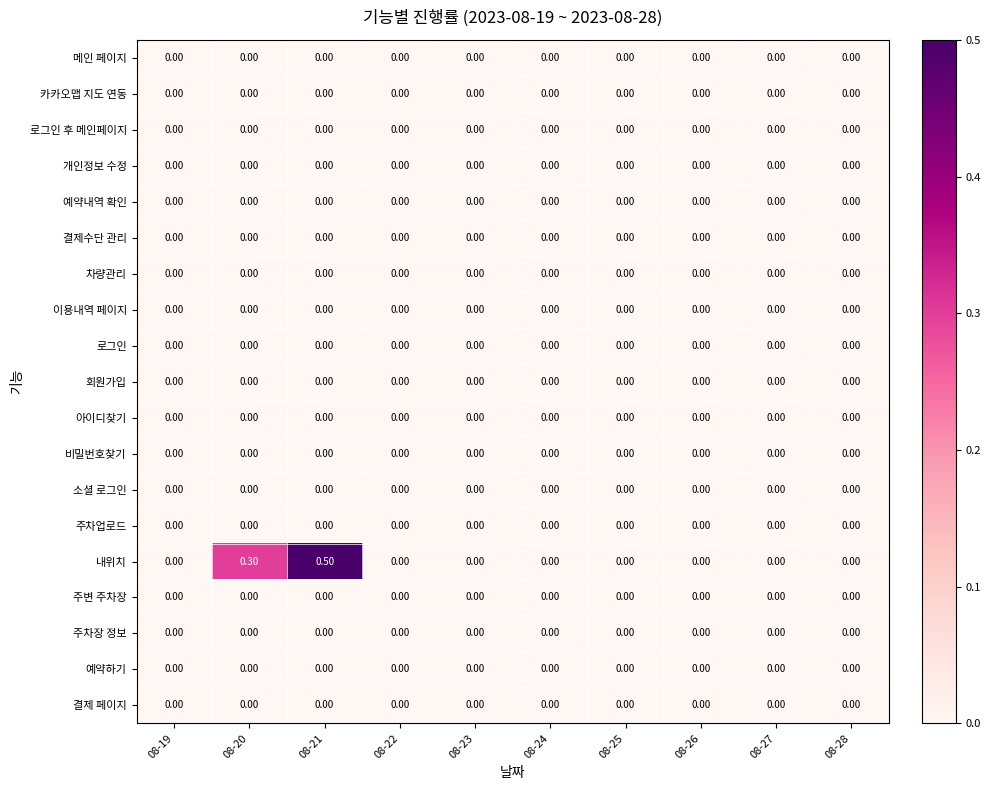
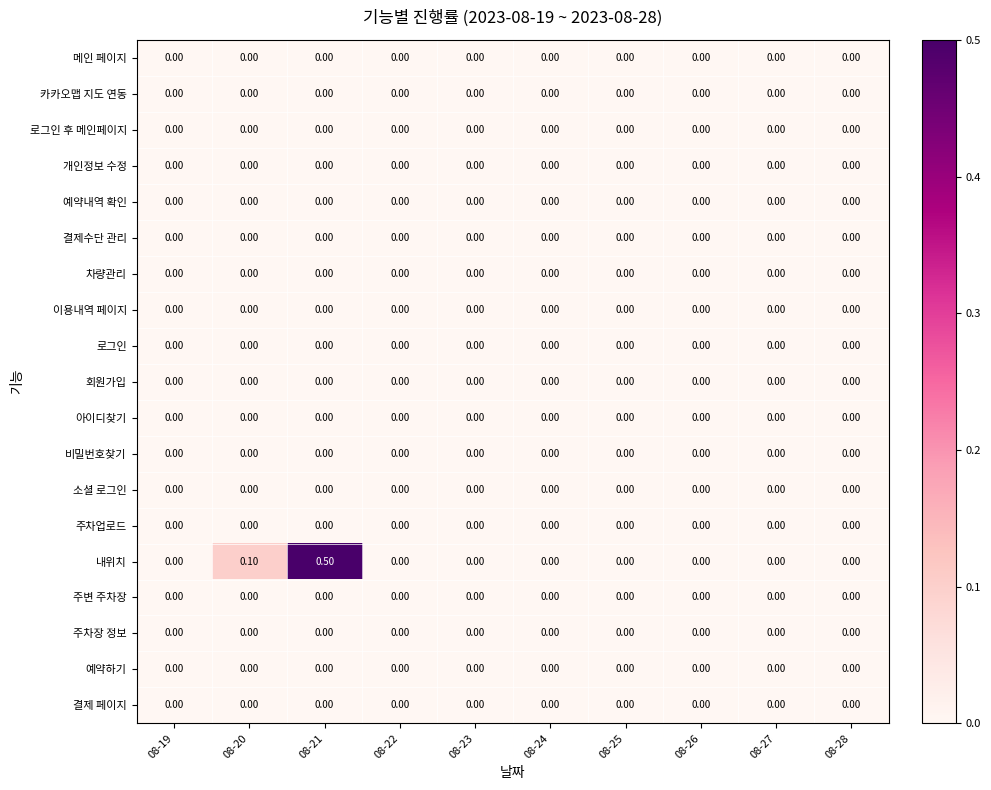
  {
    "메인 페이지": {
      "08-19": 0.00,
      "08-20": 0.00,
      "08-21": 0.00,
      "08-22": 0.00,
      "08-23": 0.00,
      "08-24": 0.00,
      "08-25": 0.00,
      "08-26": 0.00,
      "08-27": 0.00,
      "08-28": 0.00
    },
    "카카오맵 지도 연동": {
      "08-19": 0.00,
      "08-20": 0.00,
      "08-21": 0.00,
      "08-22": 0.00,
      "08-23": 0.00,
      "08-24": 0.00,
      "08-25": 0.00,
      "08-26": 0.00,
      "08-27": 0.00,
      "08-28": 0.00
    },
    "로그인 후 메인페이지": {
      "08-19": 0.00,
      "08-20": 0.00,
      "08-21": 0.00,
      "08-22": 0.00,
      "08-23": 0.00,
      "08-24": 0.00,
      "08-25": 0.00,
      "08-26": 0.00,
      "08-27": 0.00,
      "08-28": 0.00
    },
    "개인정보 수정": {
      "08-19": 0.00,
      "08-20": 0.00,
      "08-21": 0.00,
      "08-22": 0.00,
      "08-23": 0.00,
      "08-24": 0.00,
      "08-25": 0.00,
      "08-26": 0.00,
      "08-27": 0.00,
      "08-28": 0.00
    },
    "예약내역 확인": {
      "08-19": 0.00,
      "08-20": 0.00,
      "08-21": 0.00,
      "08-22": 0.00,
      "08-23": 0.00,
      "08-24": 0.00,
      "08-25": 0.00,
      "08-26": 0.00,
      "08-27": 0.00,
      "08-28": 0.00
    },
    "결제수단 관리": {
      "08-19": 0.00,
      "08-20": 0.00,
      "08-21": 0.00,
      "08-22": 0.00,
      "08-23": 0.00,
      "08-24": 0.00,
      "08-25": 0.00,
      "08-26": 0.00,
      "08-27": 0.00,
      "08-28": 0.00
    },
    "차량관리": {
      "08-19": 0.00,
      "08-20": 0.00,
      "08-21": 0.00,
      "08-22": 0.00,
      "08-23": 0.00,
      "08-24": 0.00,
      "08-25": 0.00,
      "08-26": 0.00,
      "08-27": 0.00,
      "08-28": 0.00
    },
    "이용내역 페이지": {
      "08-19": 0.00,
      "08-20": 0.00,
      "08-21": 0.00,
      "08-22": 0.00,
      "08-23": 0.00,
      "08-24": 0.00,
      "08-25": 0.00,
      "08-26": 0.00,
      "08-27": 0.00,
      "08-28": 0.00
    },
    "로그인": {
      "08-19": 0.00,
      "08-20": 0.00,
      "08-21": 0.00,
      "08-22": 0.00,
      "08-23": 0.00,
      "08-24": 0.00,
      "08-25": 0.00,
      "08-26": 0.00,
      "08-27": 0.00,
      "08-28": 0.00
    },
    "회원가입": {
      "08-19": 0.00,
      "08-20": 0.00,
      "08-21": 0.00,
      "08-22": 0.00,
      "08-23": 0.00,
      "08-24": 0.00,
      "08-25": 0.00,
      "08-26": 0.00,
      "08-27": 0.00,
      "08-28": 0.00
    },
    "아이디찾기": {
      "08-19": 0.00,
      "08-20": 0.00,
      "08-21": 0.00,
      "08-22": 0.00,
      "08-23": 0.00,
      "08-24": 0.00,
      "08-25": 0.00,
      "08-26": 0.00,
      "08-27": 0.00,
      "08-28": 0.00
    },
    "비밀번호찾기": {
      "08-19": 0.00,
      "08-20": 0.00,
      "08-21": 0.00,
      "08-22": 0.00,
      "08-23": 0.00,
      "08-24": 0.00,
      "08-25": 0.00,
      "08-26": 0.00,
      "08-27": 0.00,
      "08-28": 0.00
    },
    "소셜 로그인": {
      "08-19": 0.00,
      "08-20": 0.00,
      "08-21": 0.00,
      "08-22": 0.00,
      "08-23": 0.00,
      "08-24": 0.00,
      "08-25": 0.00,
      "08-26": 0.00,
      "08-27": 0.00,
      "08-28": 0.00
    },
    "주차업로드": {
      "08-19": 0.00,
      "08-20": 0.00,
      "08-21": 0.00,
      "08-22": 0.00,
      "08-23": 0.00,
      "08-24": 0.00,
      "08-25": 0.00,
      "08-26": 0.00,
      "08-27": 0.00,
      "08-28": 0.00
    },
    "내위치": {
      "08-19": 0.00,
-     "08-20": 0.30,
+     "08-20": 0.10,
      "08-21": 0.50,
      "08-22": 0.00,
      "08-23": 0.00,
      "08-24": 0.00,
      "08-25": 0.00,
      "08-26": 0.00,
      "08-27": 0.00,
      "08-28": 0.00
    },
    "주변 주차장": {
      "08-19": 0.00,
      "08-20": 0.00,
      "08-21": 0.00,
      "08-22": 0.00,
      "08-23": 0.00,
      "08-24": 0.00,
      "08-25": 0.00,
      "08-26": 0.00,
      "08-27": 0.00,
      "08-28": 0.00
    },
    "주차장 정보": {
      "08-19": 0.00,
      "08-20": 0.00,
      "08-21": 0.00,
      "08-22": 0.00,
      "08-23": 0.00,
      "08-24": 0.00,
      "08-25": 0.00,
      "08-26": 0.00,
      "08-27": 0.00,
      "08-28": 0.00
    },
    "예약하기": {
      "08-19": 0.00,
      "08-20": 0.00,
      "08-21": 0.00,
      "08-22": 0.00,
      "08-23": 0.00,
      "08-24": 0.00,
      "08-25": 0.00,
      "08-26": 0.00,
      "08-27": 0.00,
      "08-28": 0.00
    },
    "결제 페이지": {
      "08-19": 0.00,
      "08-20": 0.00,
      "08-21": 0.00,
      "08-22": 0.00,
      "08-23": 0.00,
      "08-24": 0.00,
      "08-25": 0.00,
      "08-26": 0.00,
      "08-27": 0.00,
      "08-28": 0.00
    }
  }
